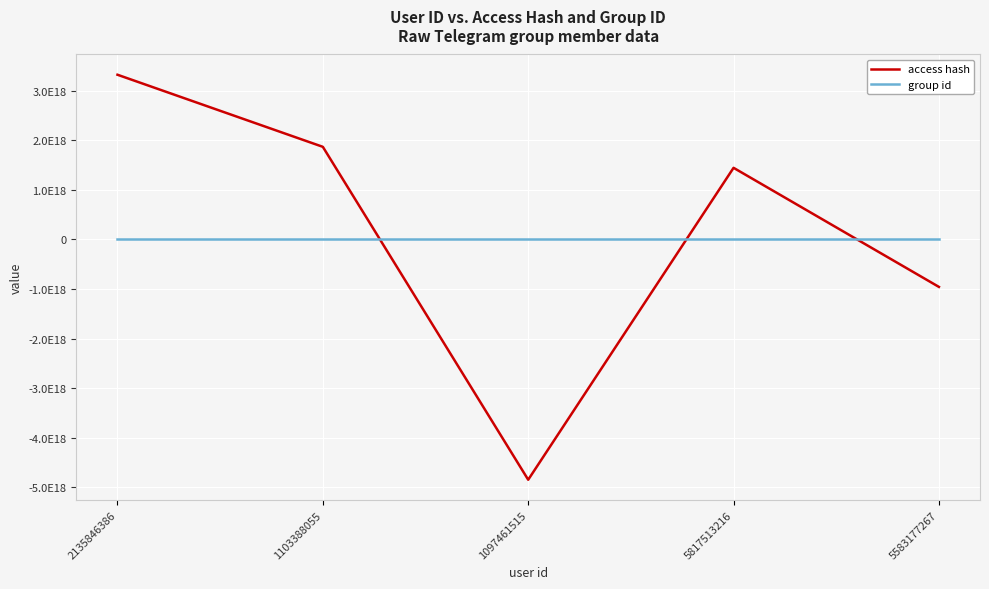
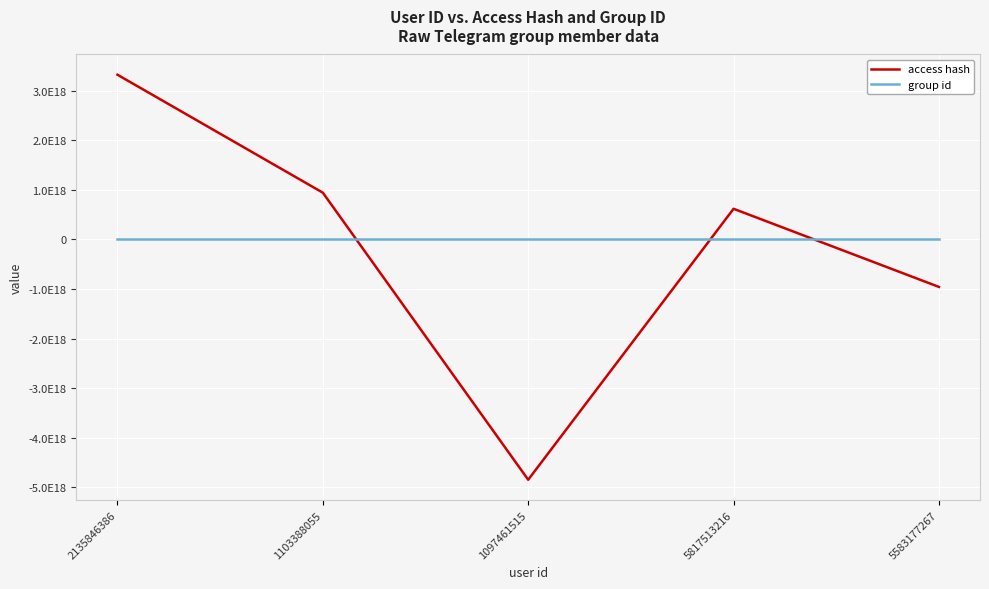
  {
    "access hash": {
      "2135846386": 3300000000000000000,
-     "1103388055": 1900000000000000000,
+     "1103388055": 900000000000000000,
      "1097461515": -4800000000000000000,
-     "5817513216": 1400000000000000000,
+     "5817513216": 600000000000000000,
      "5583177267": -1000000000000000000
    },
    "group id": {
      "2135846386": 0,
      "1103388055": 0,
      "1097461515": 0,
      "5817513216": 0,
      "5583177267": 0
    }
  }
